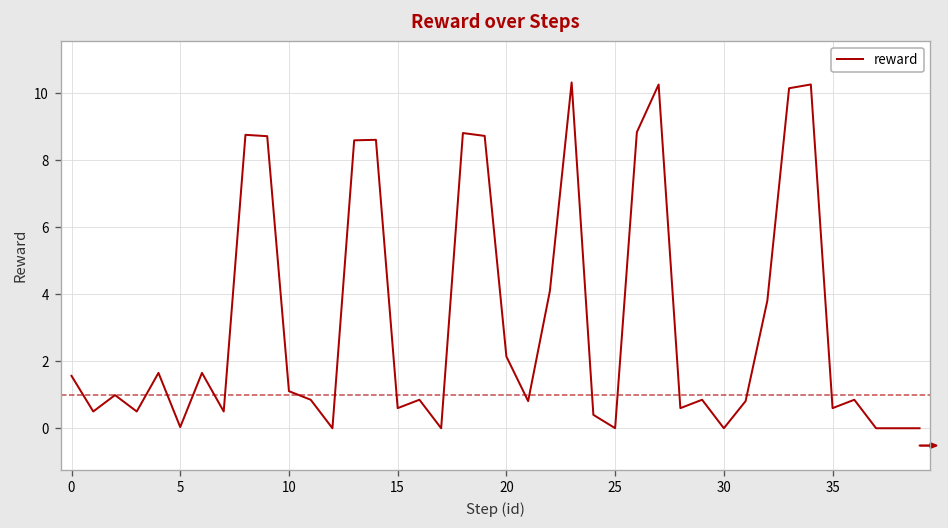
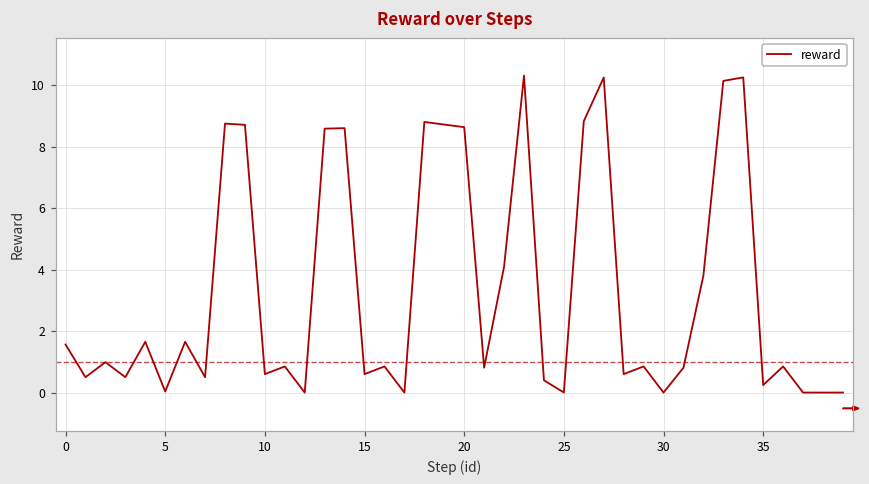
  {
    "0": 1.6,
    "5": 0.0,
-   "10": 1.1,
+   "10": 0.6,
    "15": 0.6,
-   "20": 2.1,
+   "20": 8.6,
    "25": 0.0,
    "30": 0.0,
-   "35": 0.6
+   "35": 0.2
  }
